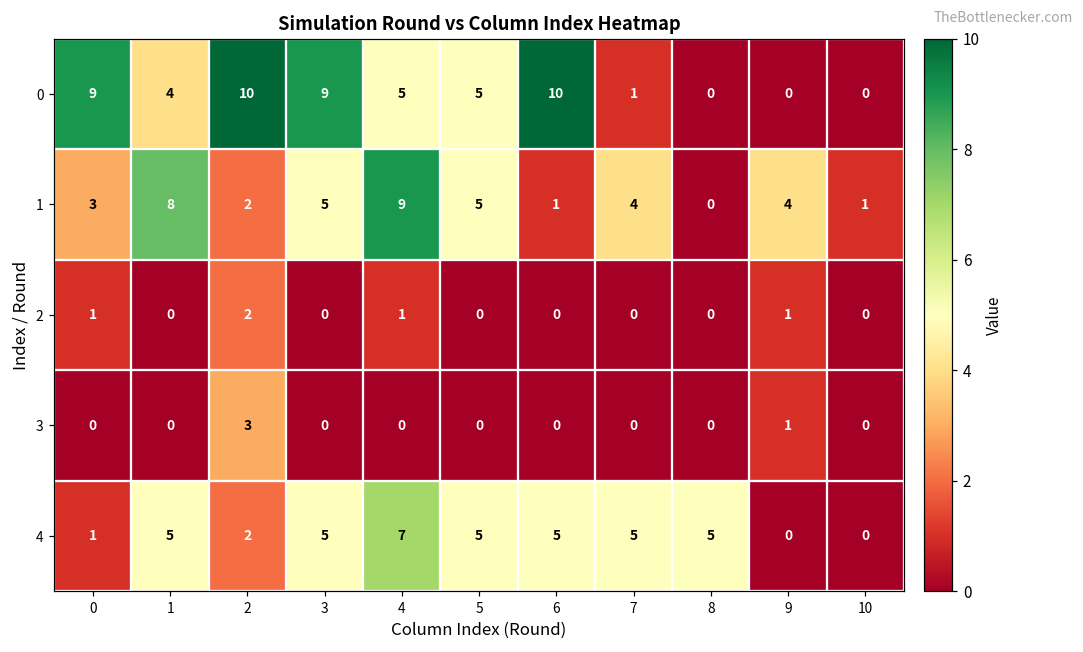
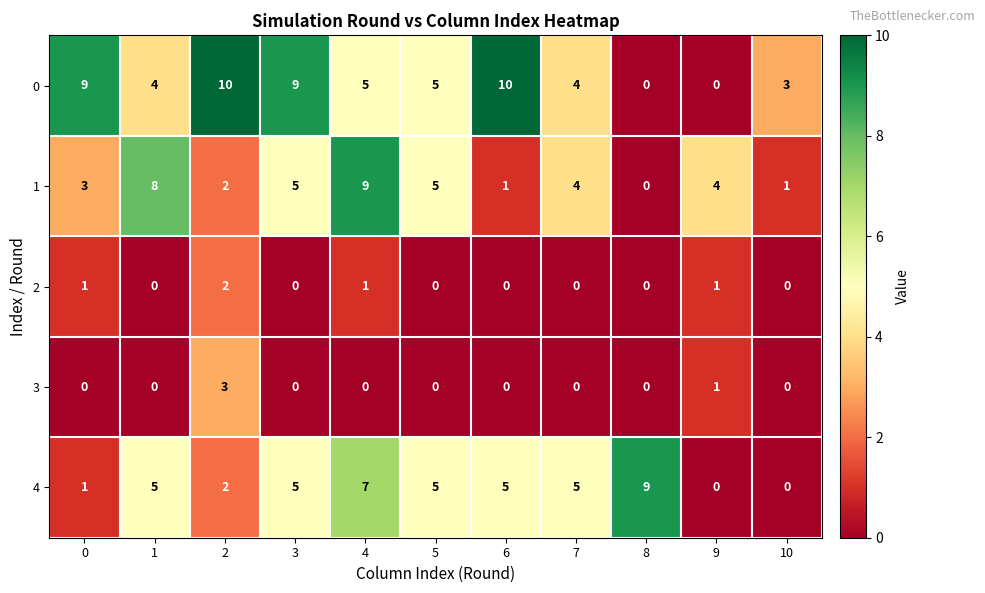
  {
    "0": {
      "0": 9,
      "1": 4,
      "2": 10,
      "3": 9,
      "4": 5,
      "5": 5,
      "6": 10,
-     "7": 1,
+     "7": 4,
      "8": 0,
      "9": 0,
-     "10": 0
+     "10": 3
    },
    "1": {
      "0": 3,
      "1": 8,
      "2": 2,
      "3": 5,
      "4": 9,
      "5": 5,
      "6": 1,
      "7": 4,
      "8": 0,
      "9": 4,
      "10": 1
    },
    "2": {
      "0": 1,
      "1": 0,
      "2": 2,
      "3": 0,
      "4": 1,
      "5": 0,
      "6": 0,
      "7": 0,
      "8": 0,
      "9": 1,
      "10": 0
    },
    "3": {
      "0": 0,
      "1": 0,
      "2": 3,
      "3": 0,
      "4": 0,
      "5": 0,
      "6": 0,
      "7": 0,
      "8": 0,
      "9": 1,
      "10": 0
    },
    "4": {
      "0": 1,
      "1": 5,
      "2": 2,
      "3": 5,
      "4": 7,
      "5": 5,
      "6": 5,
      "7": 5,
-     "8": 5,
+     "8": 9,
      "9": 0,
      "10": 0
    }
  }
